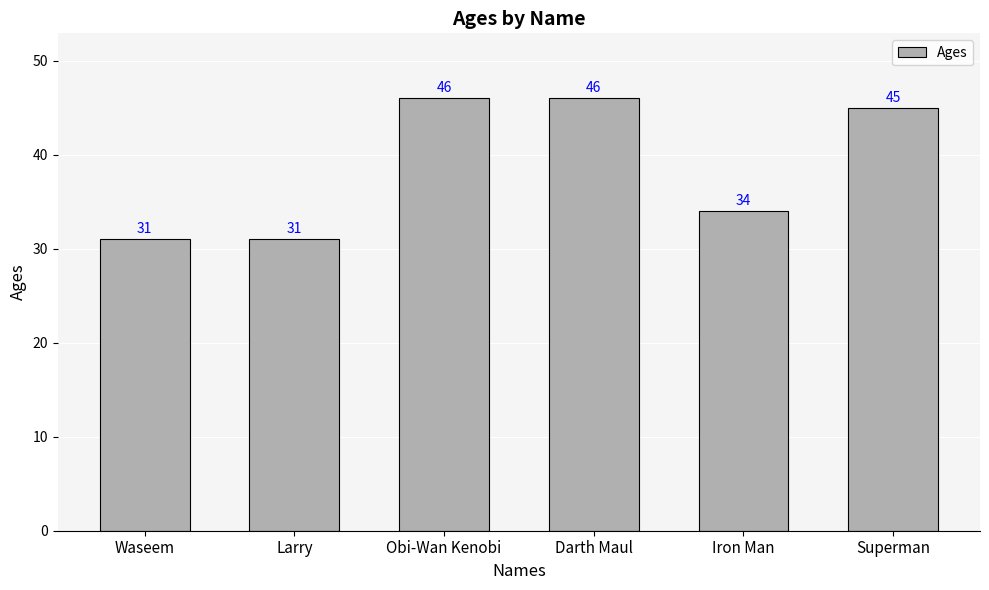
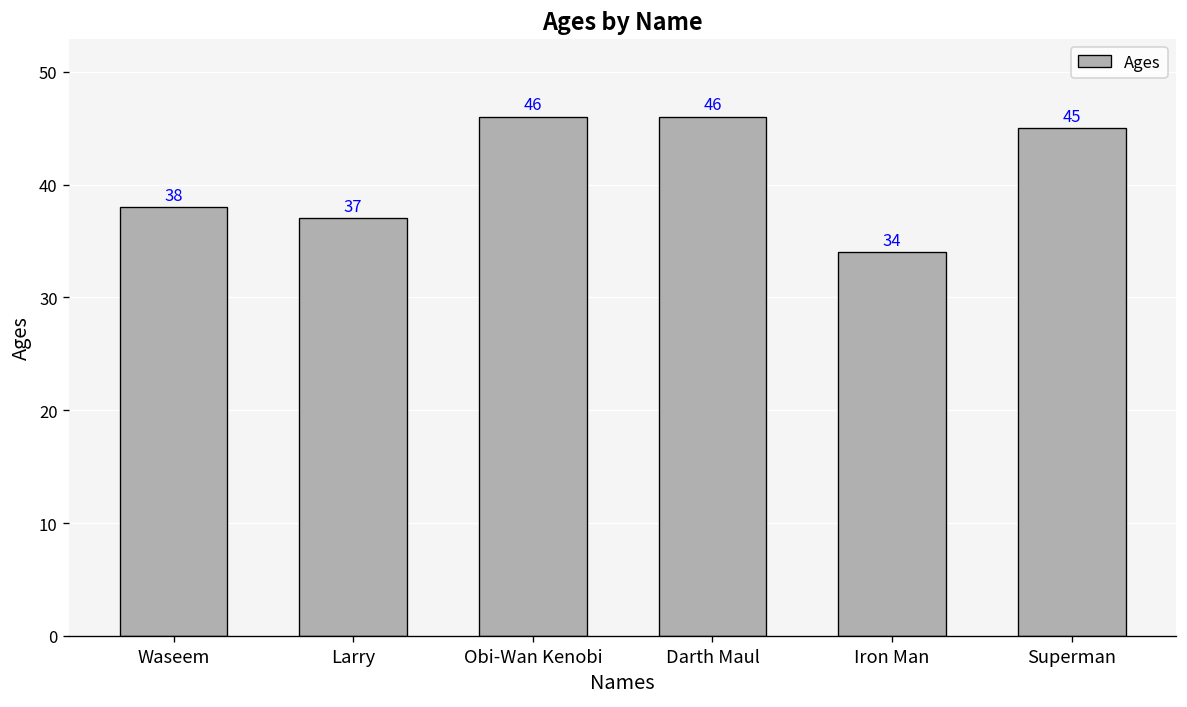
  {
-   "Waseem": 31,
-   "Larry": 31,
+   "Waseem": 38,
+   "Larry": 37,
    "Obi-Wan Kenobi": 46,
    "Darth Maul": 46,
    "Iron Man": 34,
    "Superman": 45
  }
